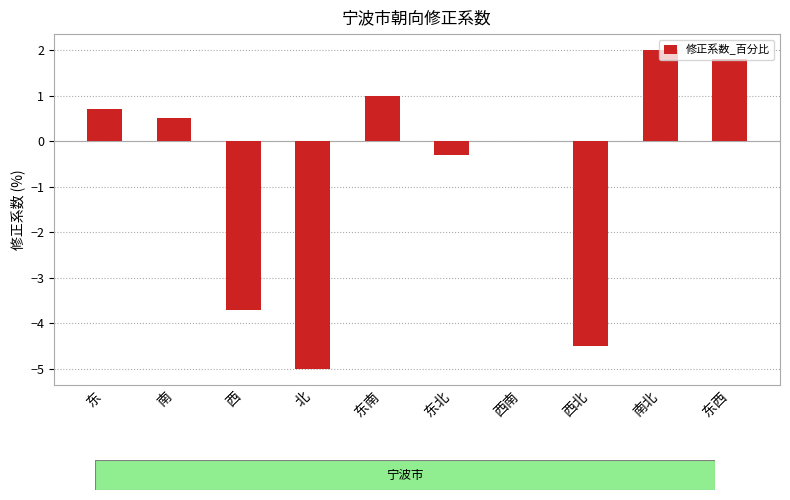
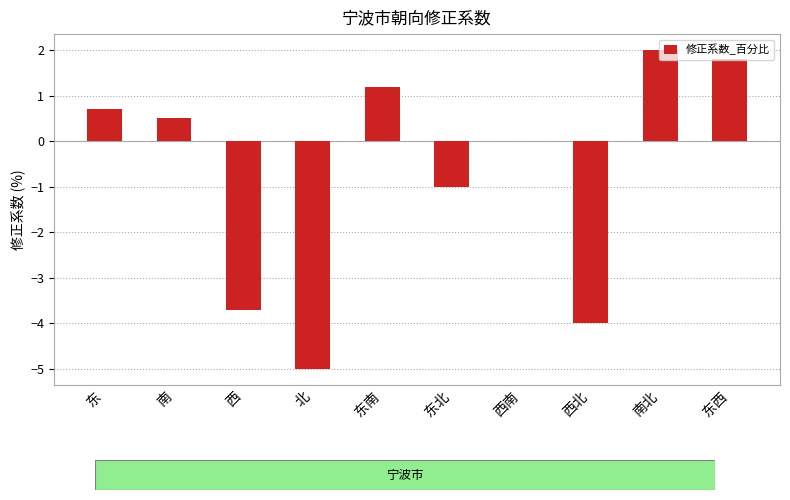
  {
    "东": 0.7,
    "南": 0.5,
    "西": -3.7,
    "北": -5.0,
-   "东南": 1.0,
-   "东北": -0.3,
+   "东南": 1.2,
+   "东北": -1.0,
    "西南": 0.0,
-   "西北": -4.5
+   "西北": -4.0
  }
